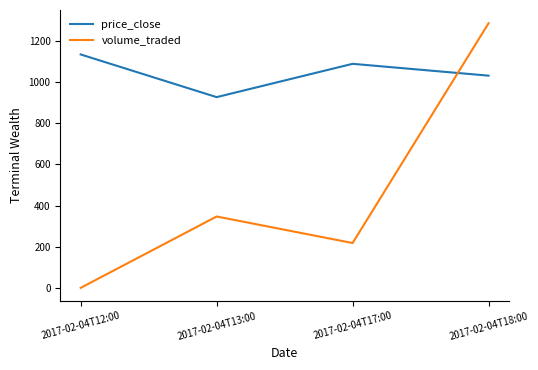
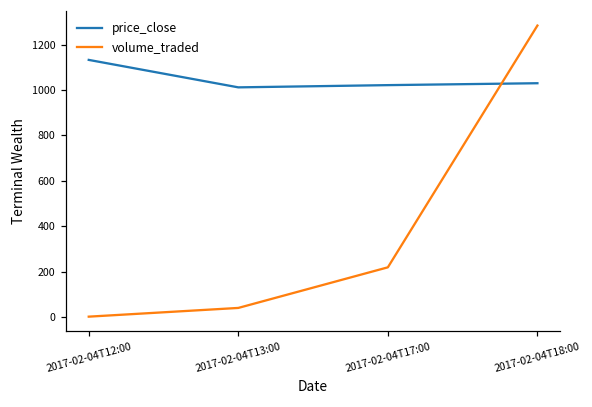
  {
    "price_close": {
      "2017-02-04T12:00": 1130,
-     "2017-02-04T13:00": 930,
-     "2017-02-04T17:00": 1090,
+     "2017-02-04T13:00": 1010,
+     "2017-02-04T17:00": 1020,
      "2017-02-04T18:00": 1030
    },
    "volume_traded": {
      "2017-02-04T12:00": 0,
-     "2017-02-04T13:00": 350,
+     "2017-02-04T13:00": 40,
      "2017-02-04T17:00": 220,
      "2017-02-04T18:00": 1280
    }
  }
